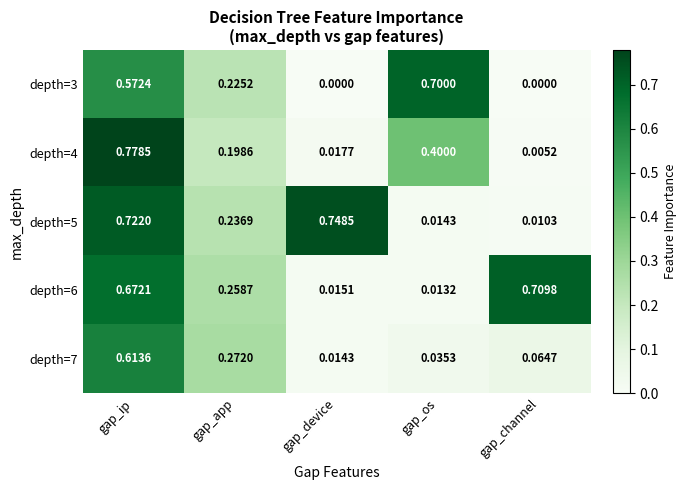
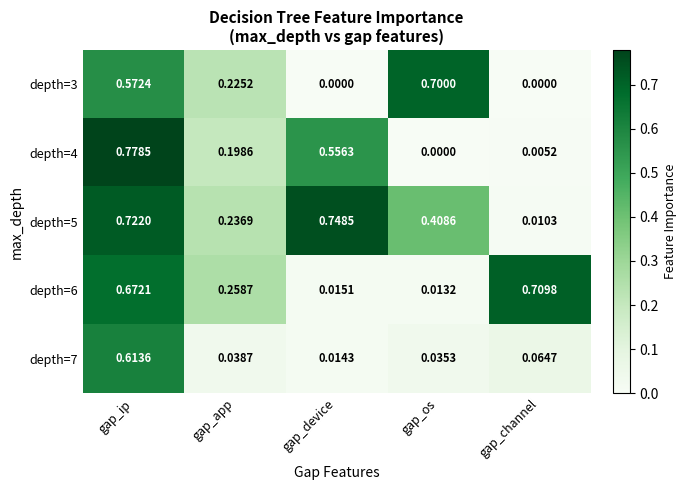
  {
    "depth=3": {
      "gap_ip": 0.5724,
      "gap_app": 0.2252,
      "gap_device": 0.0000,
      "gap_os": 0.7000,
      "gap_channel": 0.0000
    },
    "depth=4": {
      "gap_ip": 0.7785,
      "gap_app": 0.1986,
-     "gap_device": 0.0177,
-     "gap_os": 0.4000,
+     "gap_device": 0.5563,
+     "gap_os": 0.0000,
      "gap_channel": 0.0052
    },
    "depth=5": {
      "gap_ip": 0.7220,
      "gap_app": 0.2369,
      "gap_device": 0.7485,
-     "gap_os": 0.0143,
+     "gap_os": 0.4086,
      "gap_channel": 0.0103
    },
    "depth=6": {
      "gap_ip": 0.6721,
      "gap_app": 0.2587,
      "gap_device": 0.0151,
      "gap_os": 0.0132,
      "gap_channel": 0.7098
    },
    "depth=7": {
      "gap_ip": 0.6136,
-     "gap_app": 0.2720,
+     "gap_app": 0.0387,
      "gap_device": 0.0143,
      "gap_os": 0.0353,
      "gap_channel": 0.0647
    }
  }
